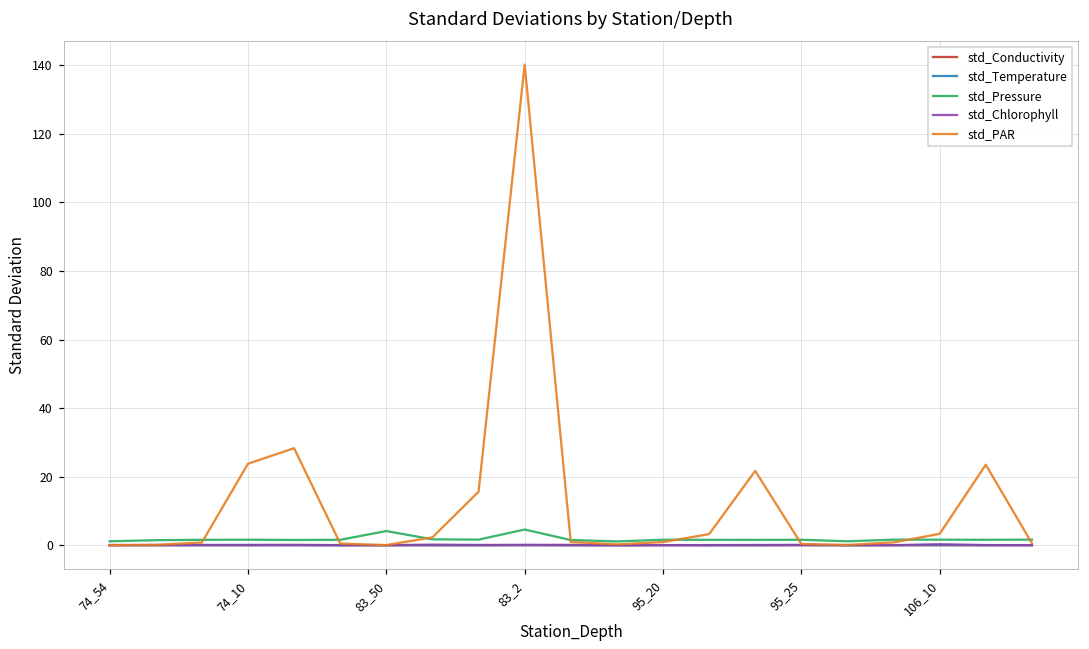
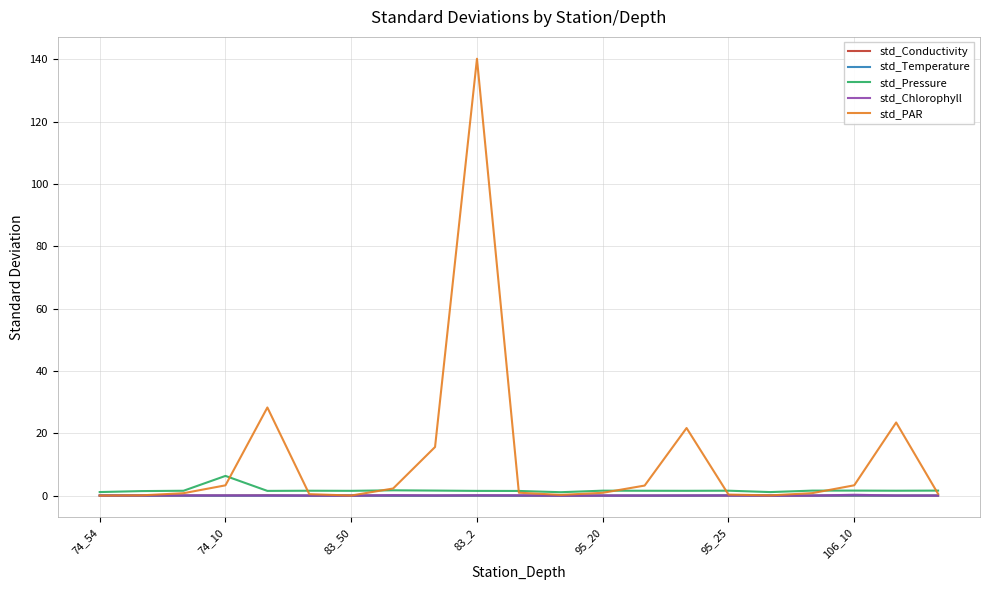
  {
    "std_Pressure": {
      "74_54": 1,
-     "74_10": 2,
-     "83_50": 4,
-     "83_2": 5,
+     "74_10": 6,
+     "83_50": 2,
+     "83_2": 2,
      "95_25": 2,
      "106_10": 2
    },
    "std_PAR": {
-     "74_10": 24,
+     "74_10": 3,
      "83_2": 140,
      "106_10": 3
    }
  }
